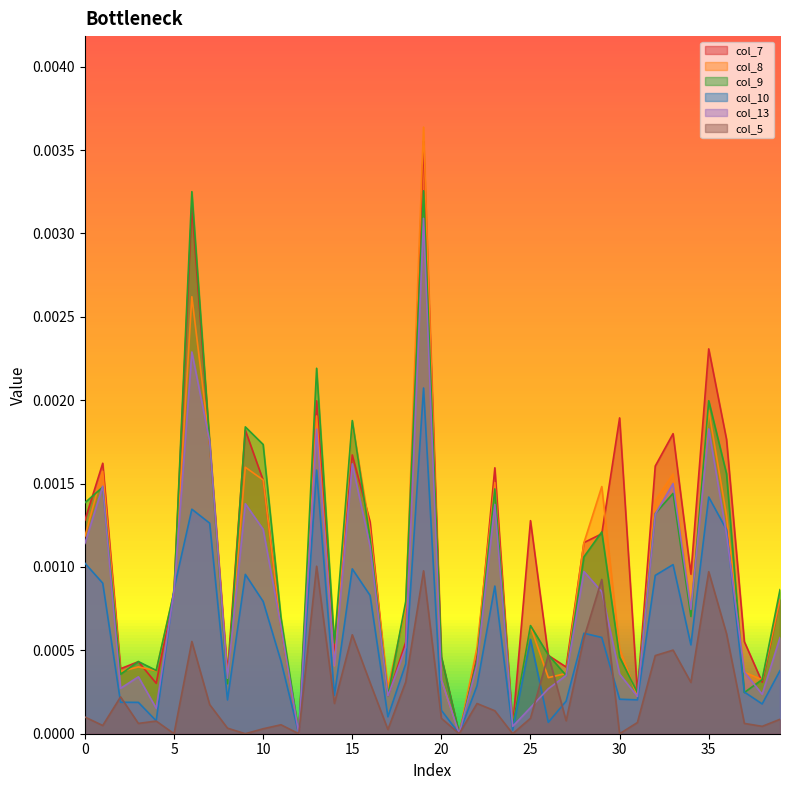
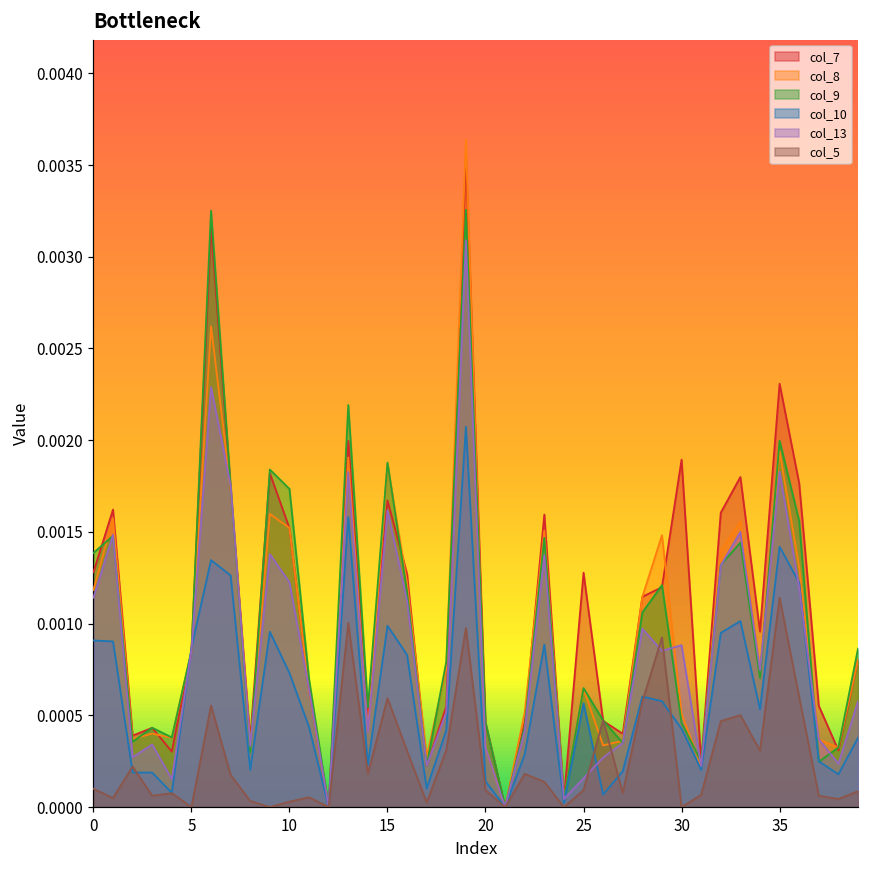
  {
    "col_7": {
      "0": 0.00128,
      "15": 0.00167,
      "25": 0.00128,
      "30": 0.00189,
      "35": 0.00231
    },
    "col_8": {
      "0": 0.00118,
      "30": 0.00051,
      "35": 0.00194
    },
    "col_9": {
      "0": 0.00139,
      "10": 0.00173,
      "30": 0.00046,
      "35": 0.00200
    },
    "col_10": {
-     "0": 0.00102,
-     "10": 0.00079,
+     "0": 0.00091,
+     "10": 0.00073,
      "15": 0.00099,
      "20": 0.00014,
      "25": 0.00057,
-     "30": 0.00021,
+     "30": 0.00043,
      "35": 0.00142
    },
    "col_13": {
      "0": 0.00114,
      "10": 0.00123,
      "15": 0.00162,
      "25": 0.00016,
-     "30": 0.00036,
+     "30": 0.00088,
      "35": 0.00183
    },
    "col_5": {
      "0": 0.00010,
      "5": 0.00000,
      "10": 0.00003,
      "15": 0.00059,
      "20": 0.00009,
      "25": 0.00009,
      "30": 0.00000,
-     "35": 0.00097
+     "35": 0.00114
    }
  }
